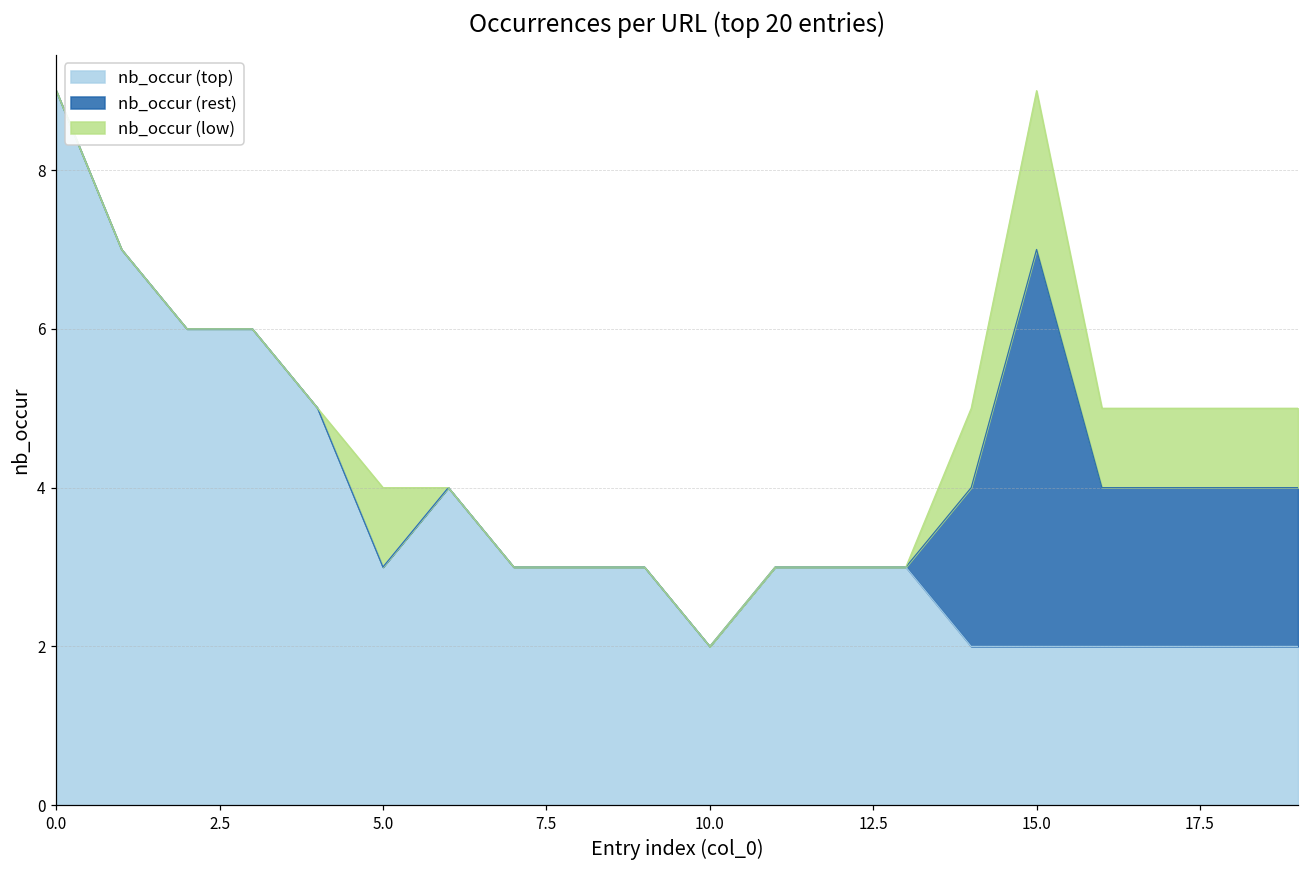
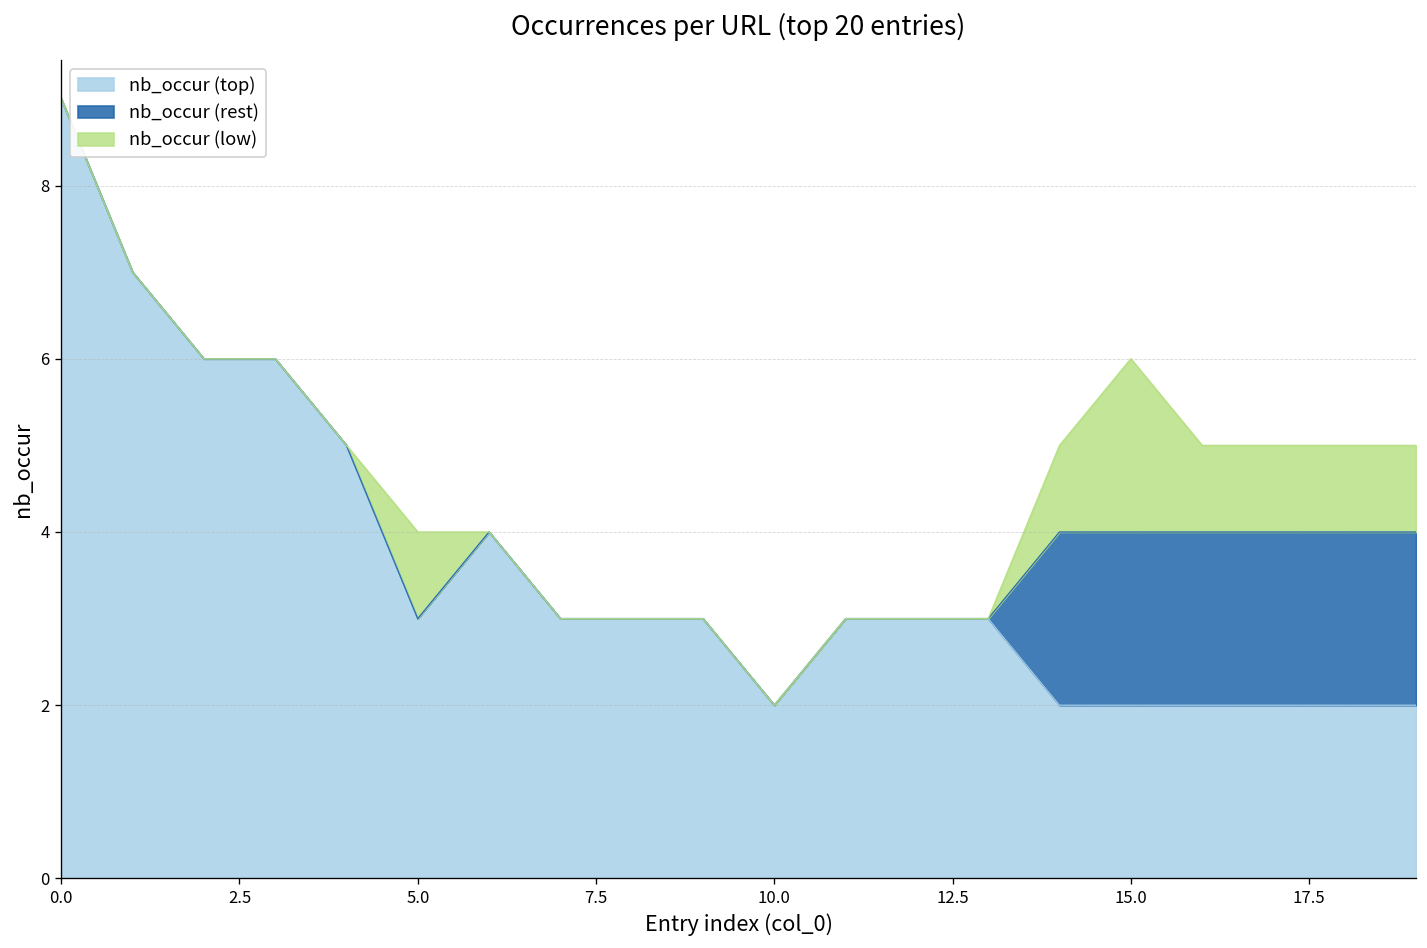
  {
    "nb_occur (top)": {
      "15.0": 2
    },
    "nb_occur (rest)": {
-     "15.0": 5
+     "15.0": 2
    },
    "nb_occur (low)": {
      "5.0": 4
    }
  }
